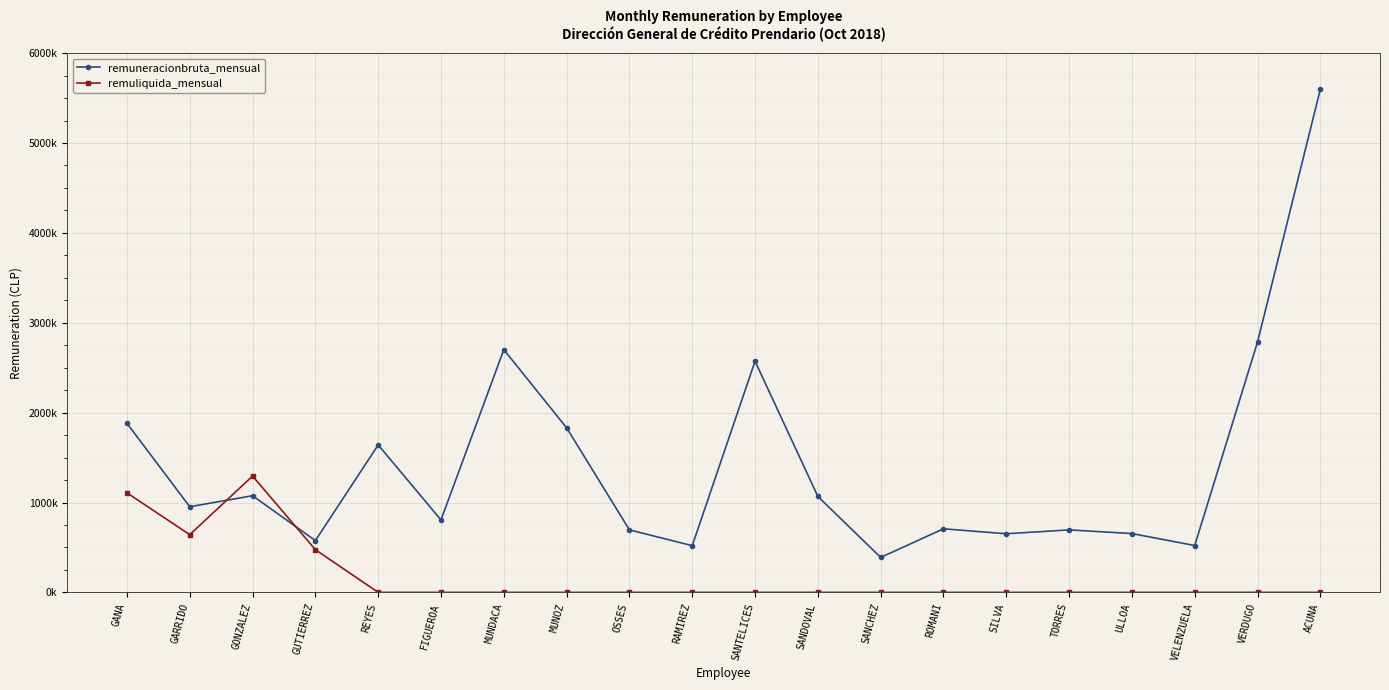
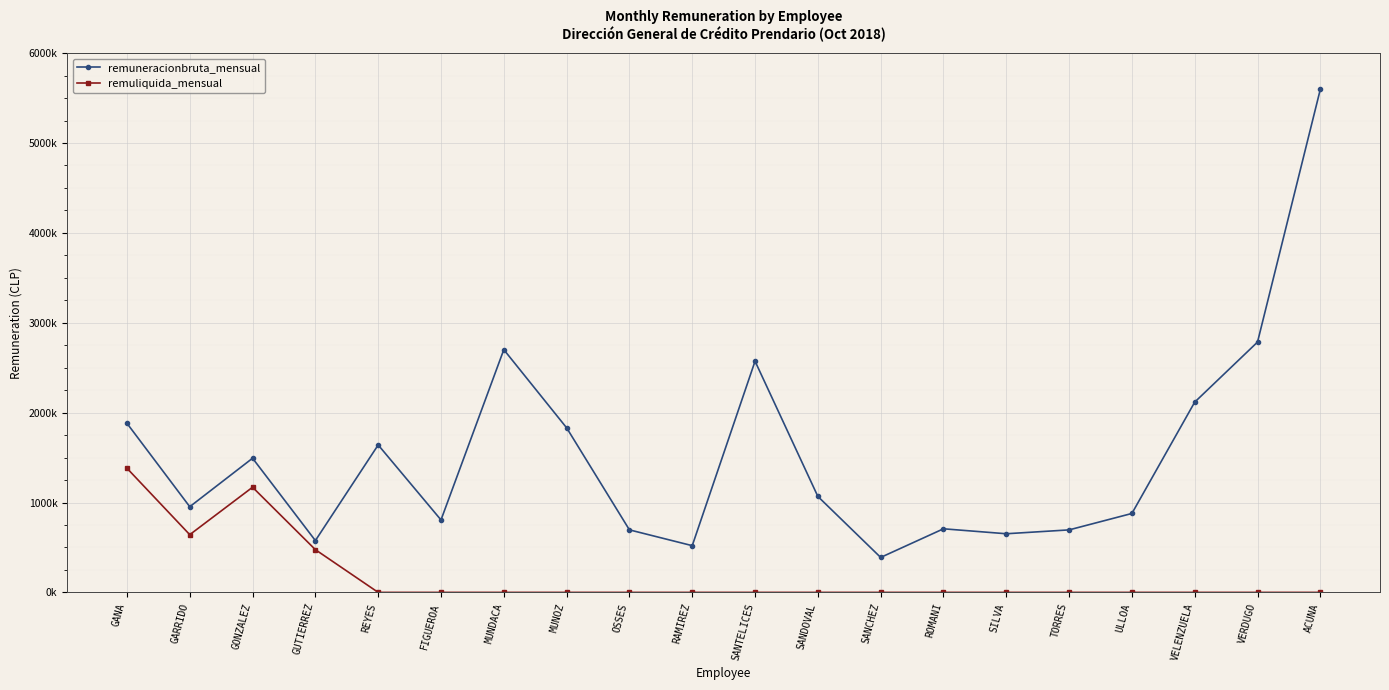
  {
    "remuneracionbruta_mensual": {
      "GANA": 1900000,
      "GARRIDO": 1000000,
-     "GONZALEZ": 1100000,
+     "GONZALEZ": 1500000,
      "GUTIERREZ": 600000,
      "REYES": 1600000,
      "FIGUEROA": 800000,
      "MUNDACA": 2700000,
      "MUNOZ": 1800000,
      "OSSES": 700000,
      "RAMIREZ": 500000,
      "SANTELICES": 2600000,
      "SANDOVAL": 1100000,
      "SANCHEZ": 400000,
      "ROMANI": 700000,
      "SILVA": 700000,
      "TORRES": 700000,
-     "ULLOA": 700000,
-     "VELENZUELA": 500000,
+     "ULLOA": 900000,
+     "VELENZUELA": 2100000,
      "VERDUGO": 2800000,
      "ACUNA": 5600000
    },
    "remuliquida_mensual": {
-     "GANA": 1100000,
+     "GANA": 1400000,
      "GARRIDO": 600000,
-     "GONZALEZ": 1300000,
+     "GONZALEZ": 1200000,
      "GUTIERREZ": 500000,
      "REYES": 0,
      "FIGUEROA": 0,
      "MUNDACA": 0,
      "MUNOZ": 0,
      "OSSES": 0,
      "RAMIREZ": 0,
      "SANTELICES": 0,
      "SANDOVAL": 0,
      "SANCHEZ": 0,
      "ROMANI": 0,
      "SILVA": 0,
      "TORRES": 0,
      "ULLOA": 0,
      "VELENZUELA": 0,
      "VERDUGO": 0,
      "ACUNA": 0
    }
  }
